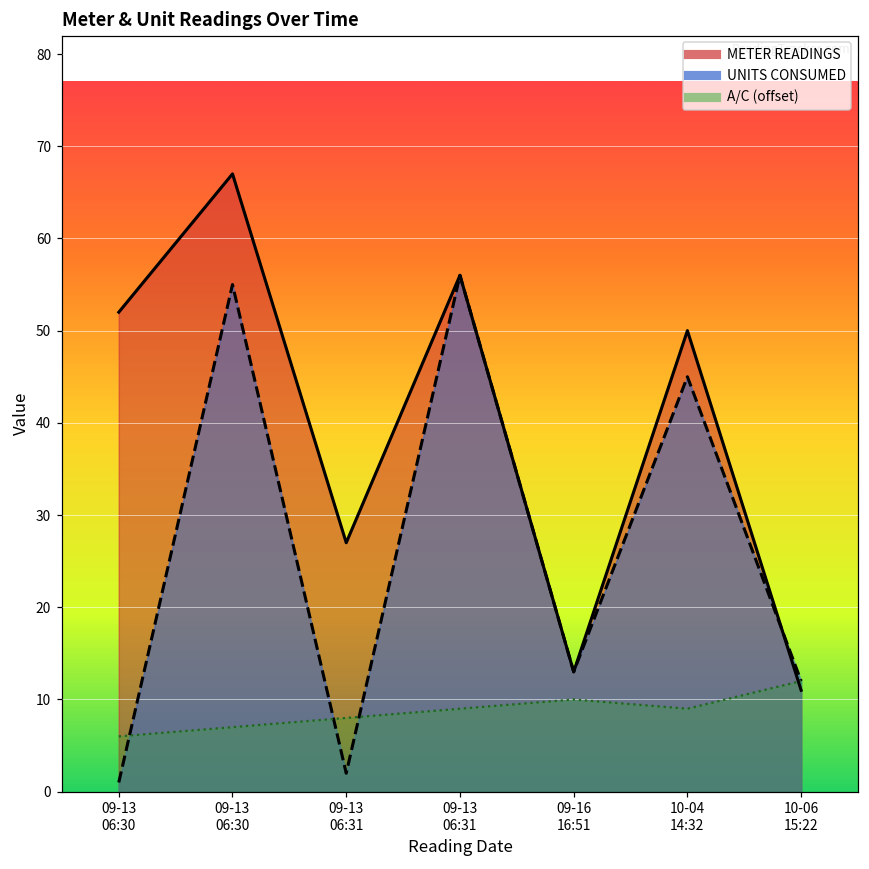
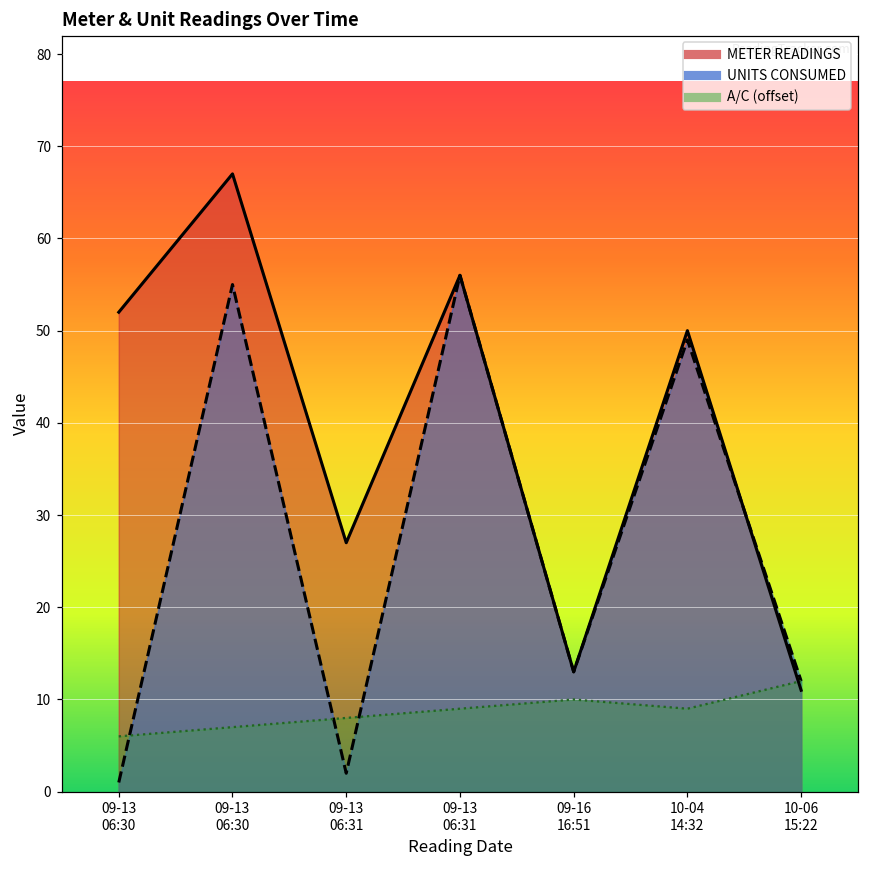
  {
    "METER READINGS": {
      "10-04 14:32": 50,
      "10-06 15:22": 11
    },
    "UNITS CONSUMED": {
-     "10-04 14:32": 45
+     "10-04 14:32": 49
    },
    "A/C (offset)": {
      "09-16 16:51": 10,
      "10-04 14:32": 9
    }
  }
